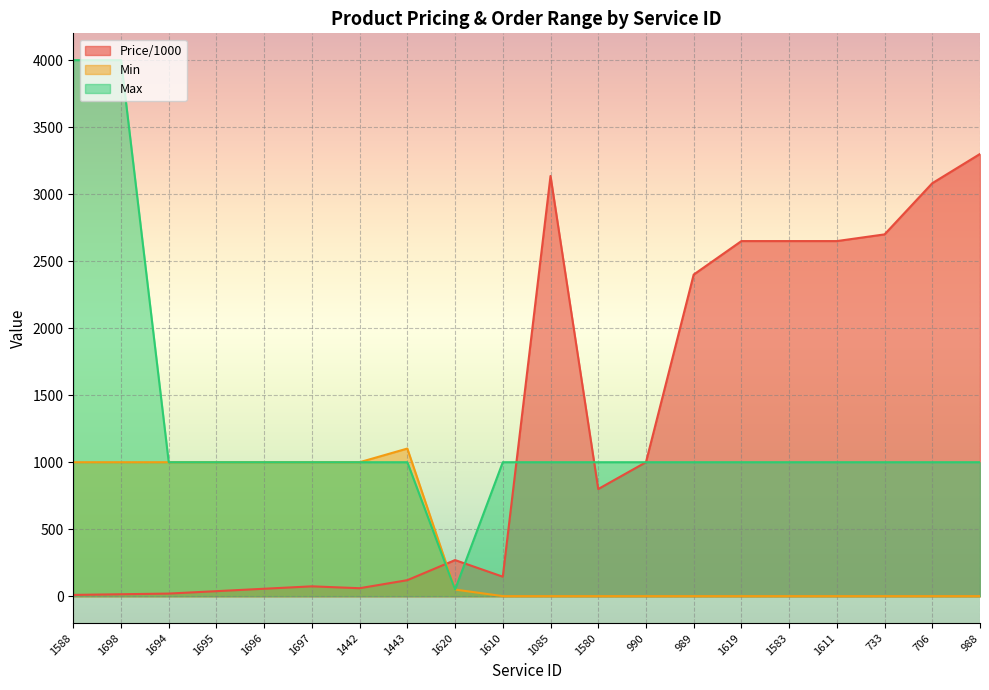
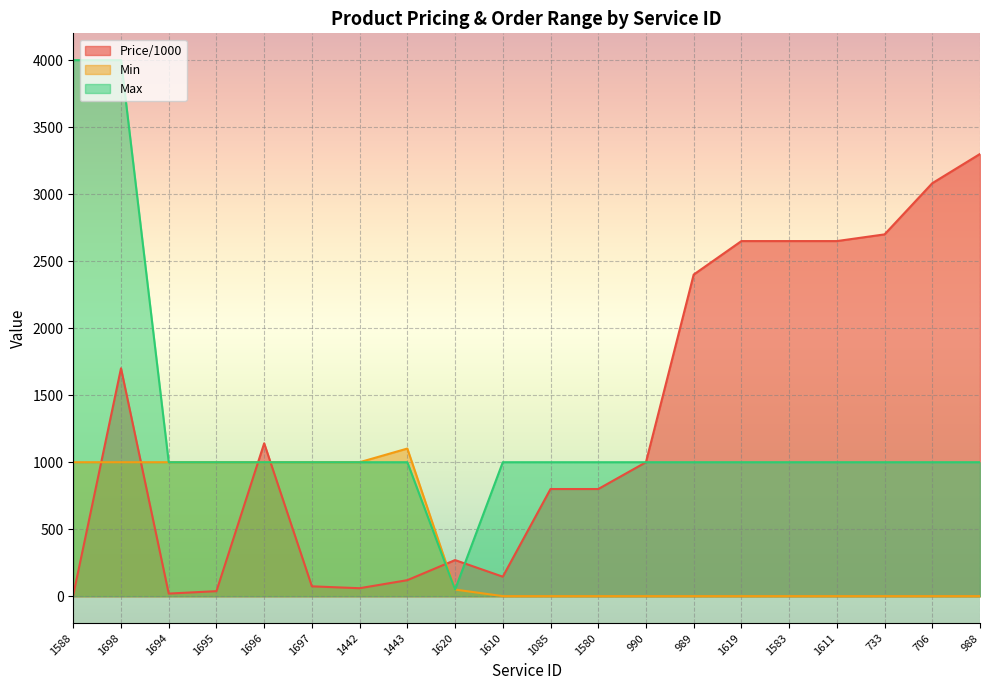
  {
    "Price/1000": {
      "1588": 10,
-     "1698": 20,
+     "1698": 1700,
      "1694": 20,
      "1695": 40,
-     "1696": 60,
+     "1696": 1140,
      "1697": 70,
      "1442": 60,
      "1443": 120,
      "1620": 270,
      "1610": 150,
-     "1085": 3140,
+     "1085": 800,
      "1580": 800,
      "989": 2400,
      "1619": 2650,
      "1583": 2650,
      "1611": 2650,
      "733": 2700,
      "706": 3080,
      "988": 3300
    },
    "Min": {
      "1588": 1000,
      "1698": 1000,
      "1443": 1100,
      "1610": 0,
      "1085": 0,
      "1580": 0,
      "990": 0,
      "989": 0,
      "1619": 0,
      "1583": 0,
      "1611": 0,
      "733": 0,
      "706": 0,
      "988": 0
    },
    "Max": {
      "1588": 4000,
      "1443": 1000,
      "1610": 1000,
      "1085": 1000,
      "1580": 1000,
      "989": 1000,
      "1619": 1000,
      "1583": 1000,
      "1611": 1000,
      "733": 1000,
      "706": 1000,
      "988": 1000
    }
  }
